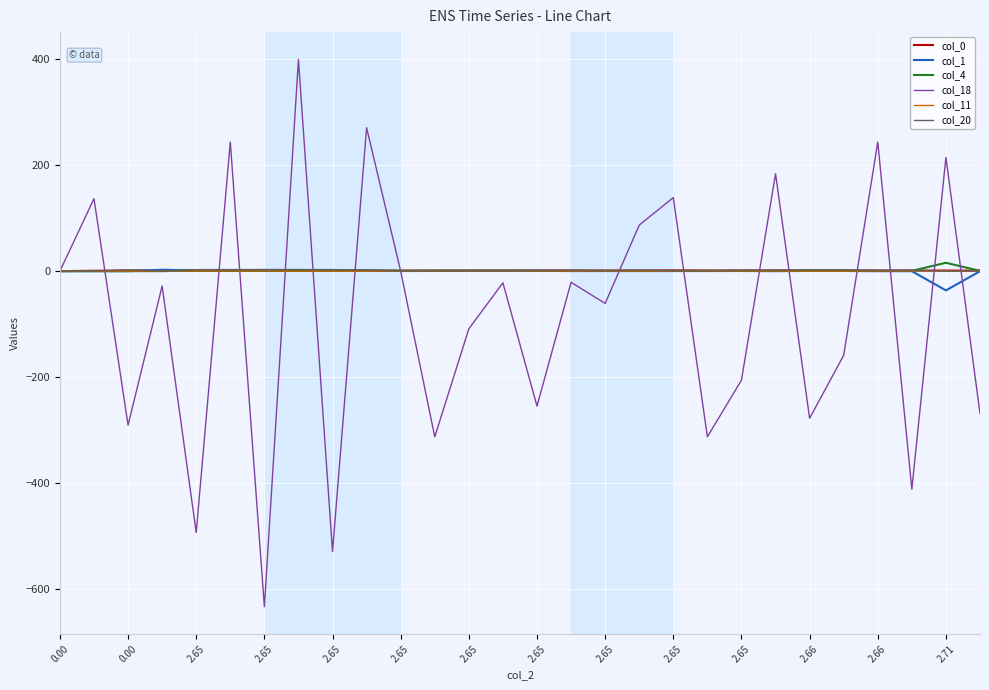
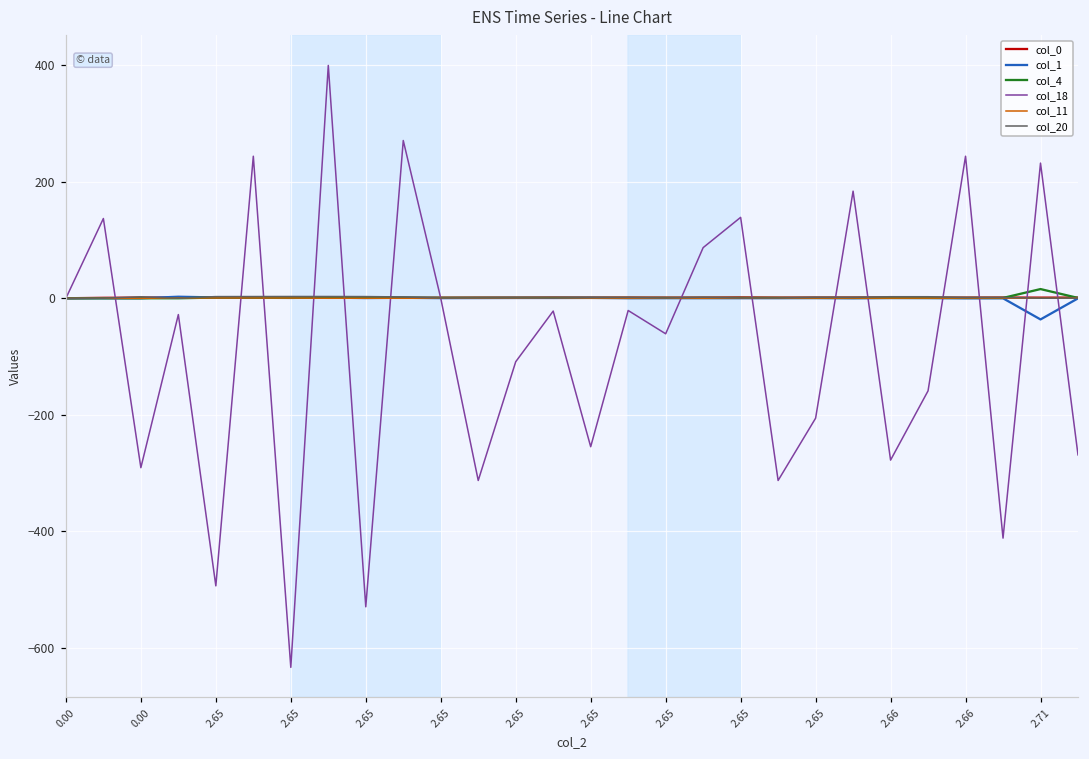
  {
    "col_1": {
      "2.71": -40
    },
    "col_4": {
      "2.71": 20
    },
    "col_18": {
-     "2.71": 220
+     "2.71": 230
    }
  }
